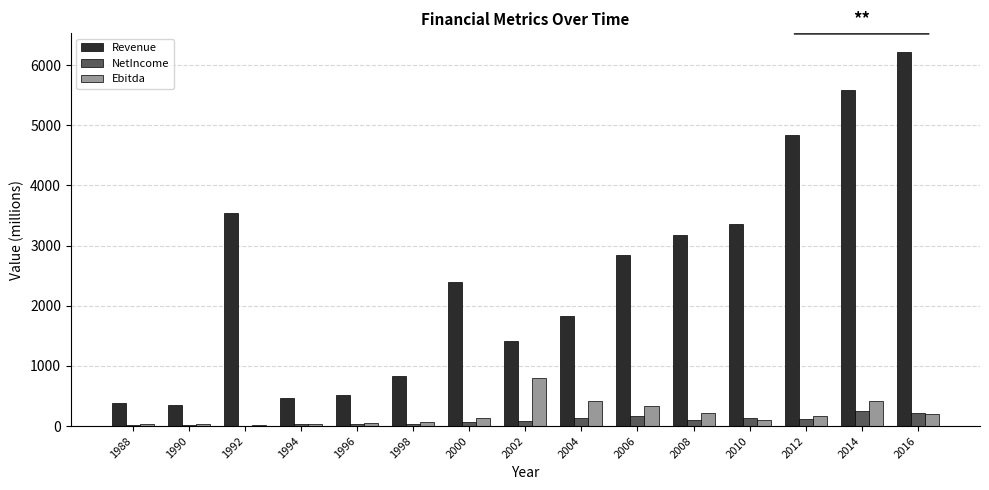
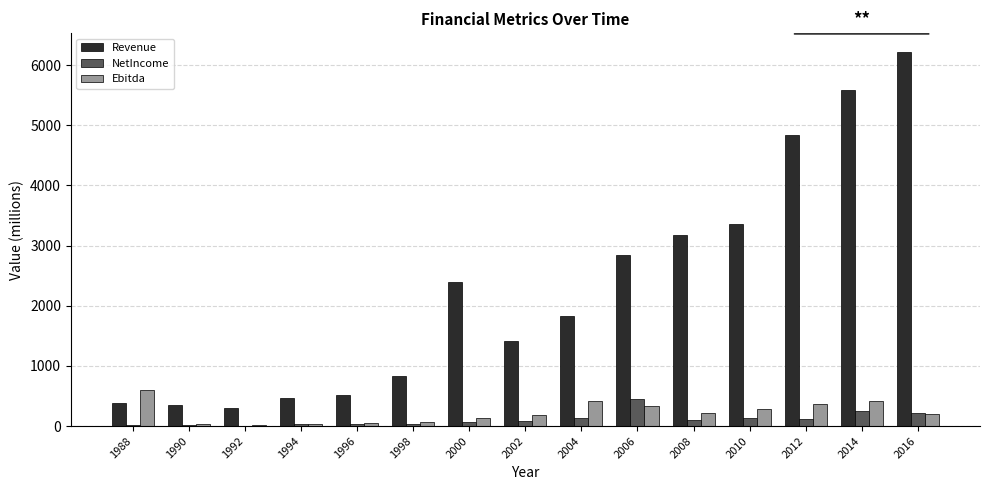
  {
    "Revenue": {
      "1988": 400,
      "1990": 300,
-     "1992": 3500,
+     "1992": 300,
      "1994": 500,
      "1996": 500,
      "1998": 800,
      "2000": 2400,
      "2002": 1400,
      "2004": 1800,
      "2006": 2800,
      "2008": 3200,
      "2010": 3400,
      "2012": 4800,
      "2014": 5600,
      "2016": 6200
    },
    "NetIncome": {
      "1998": 0,
      "2000": 100,
      "2002": 100,
      "2004": 100,
-     "2006": 200,
+     "2006": 400,
      "2008": 100,
      "2010": 100,
      "2012": 100,
      "2014": 300,
      "2016": 200
    },
    "Ebitda": {
-     "1988": 0,
+     "1988": 600,
      "1996": 0,
      "1998": 100,
      "2000": 100,
-     "2002": 800,
+     "2002": 200,
      "2004": 400,
      "2006": 300,
      "2008": 200,
-     "2010": 100,
-     "2012": 200,
+     "2010": 300,
+     "2012": 400,
      "2014": 400,
      "2016": 200
    }
  }
